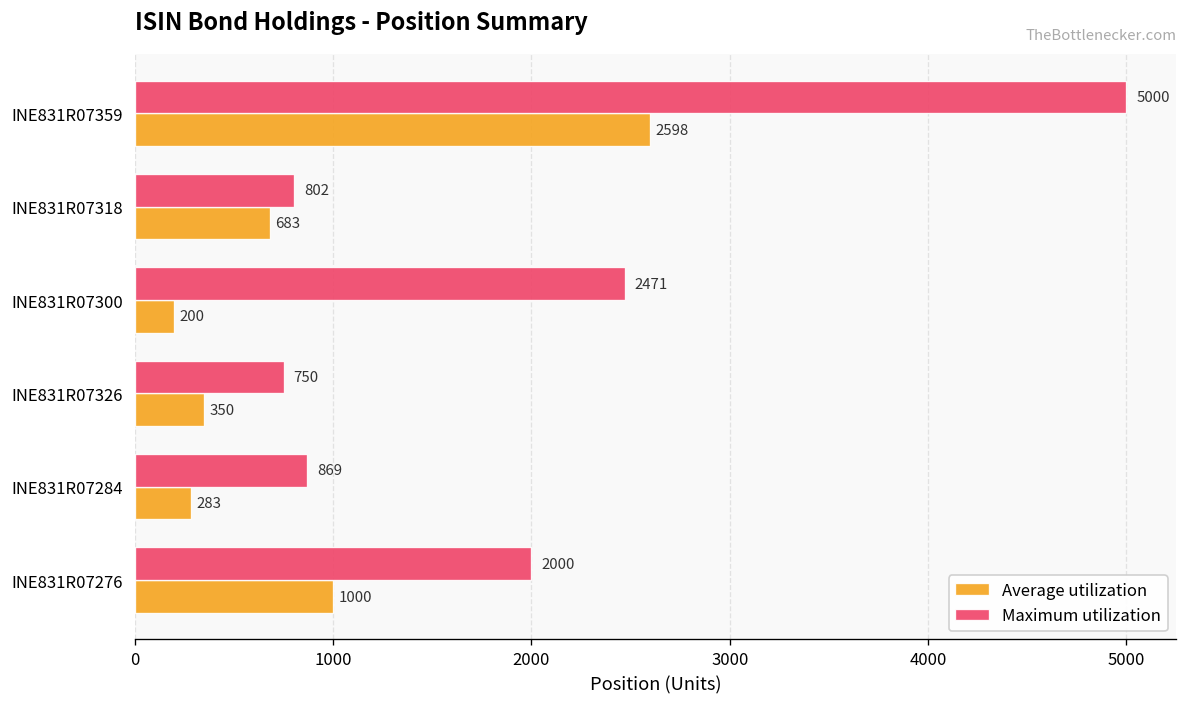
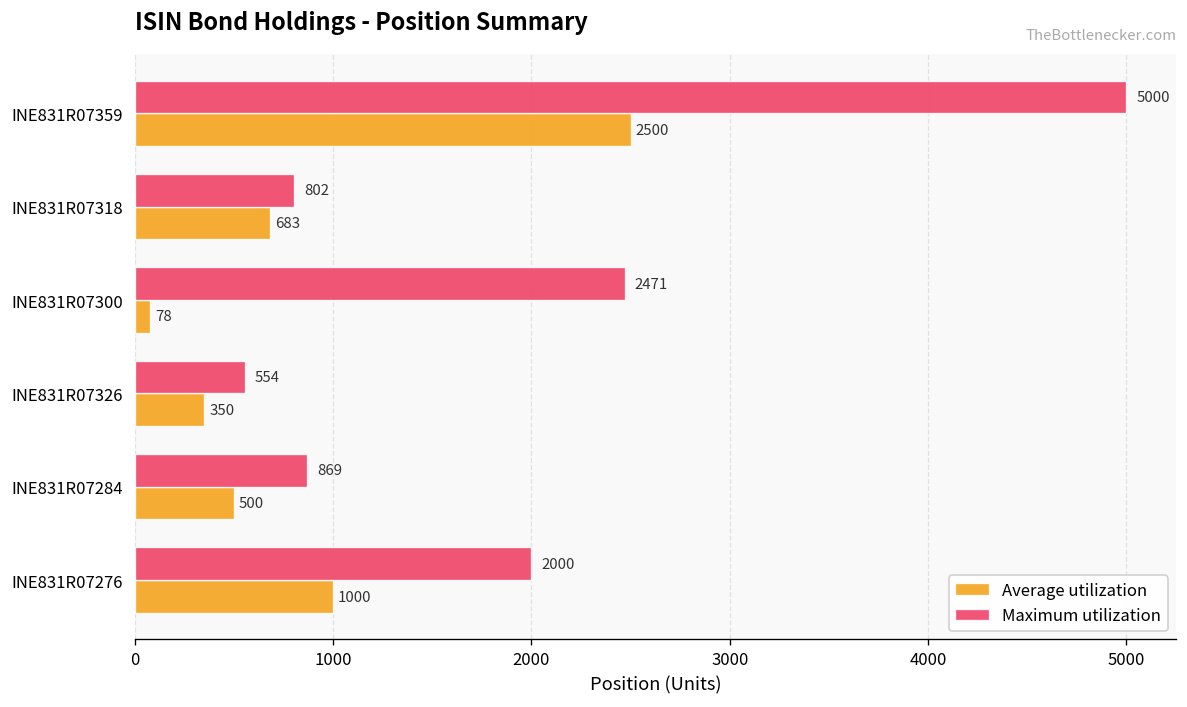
  {
    "Average utilization": {
-     "INE831R07359": 2598,
+     "INE831R07359": 2500,
      "INE831R07318": 683,
-     "INE831R07300": 200,
+     "INE831R07300": 78,
      "INE831R07326": 350,
-     "INE831R07284": 283,
+     "INE831R07284": 500,
      "INE831R07276": 1000
    },
    "Maximum utilization": {
      "INE831R07359": 5000,
      "INE831R07318": 802,
      "INE831R07300": 2471,
-     "INE831R07326": 750,
+     "INE831R07326": 554,
      "INE831R07284": 869,
      "INE831R07276": 2000
    }
  }
